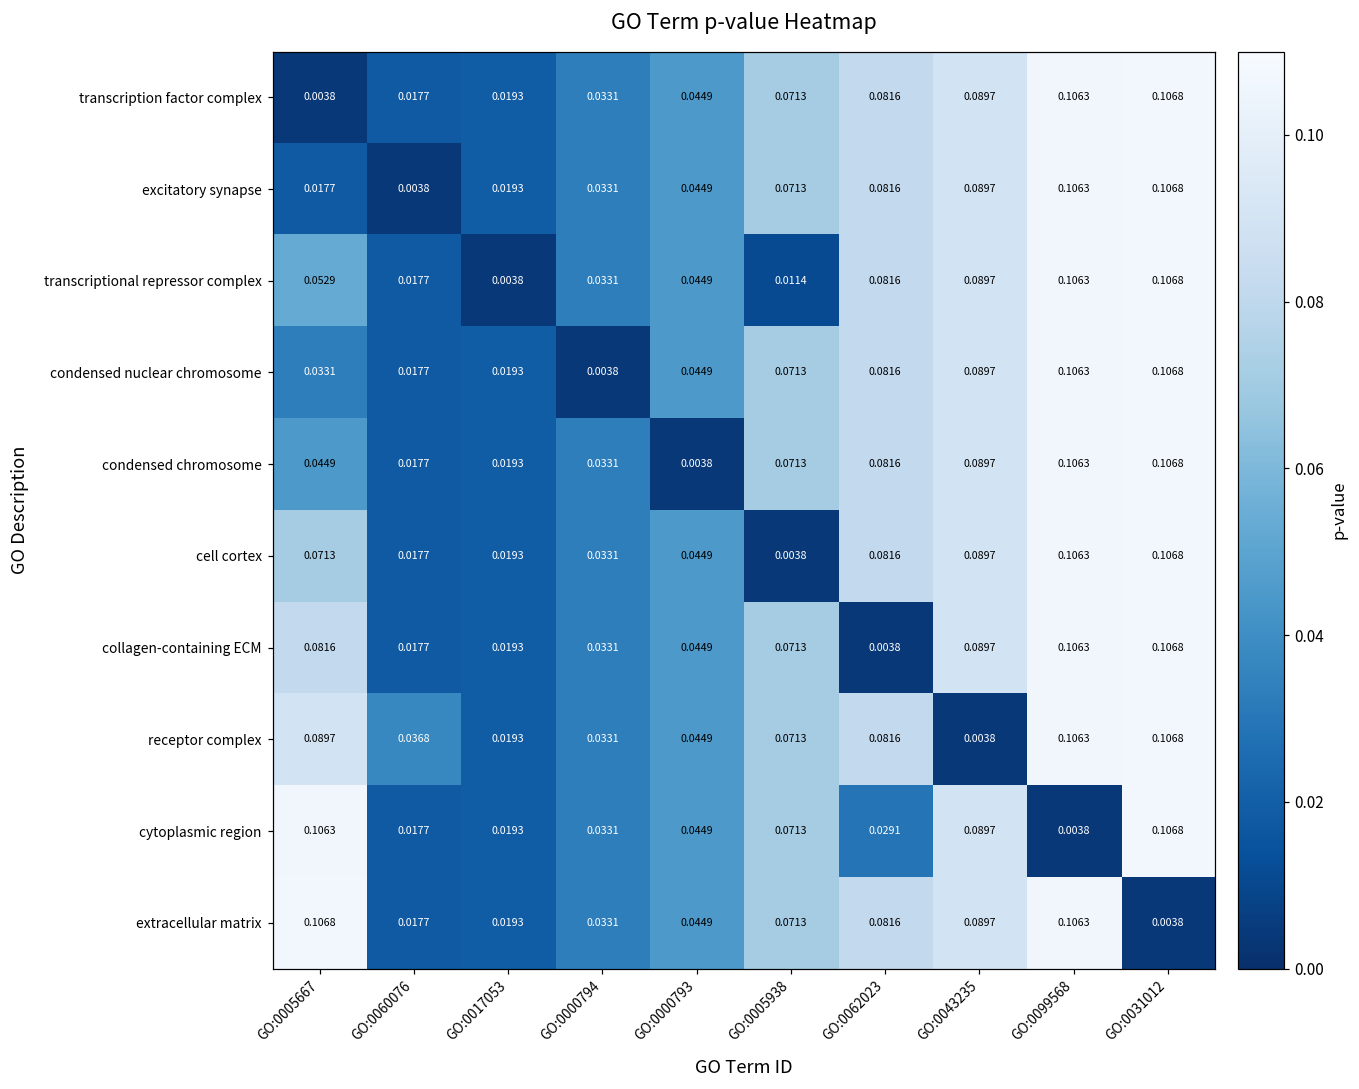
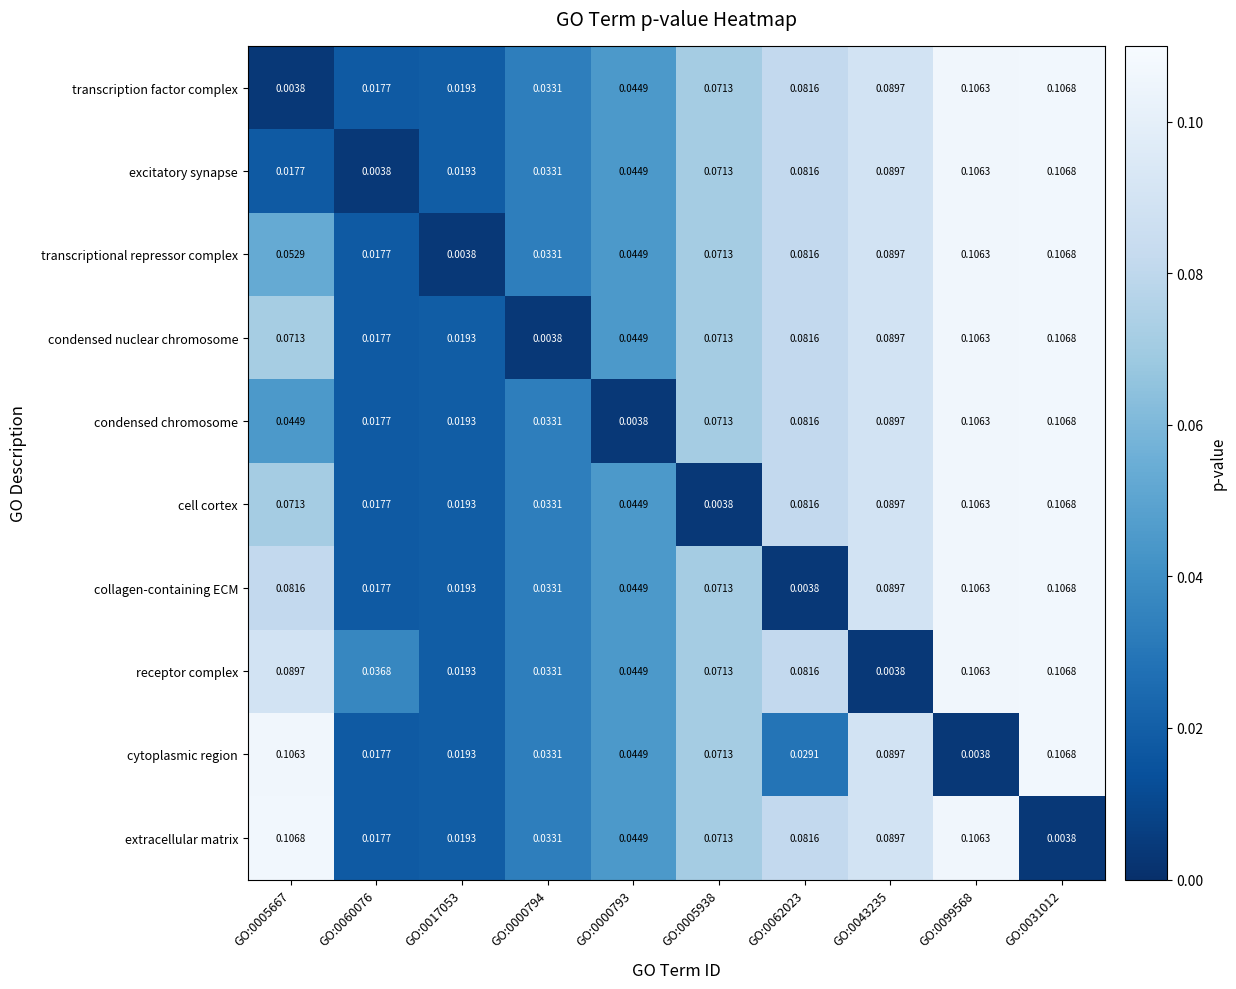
  {
    "transcription factor complex": {
      "GO:0005667": 0.0038,
      "GO:0060076": 0.0177,
      "GO:0017053": 0.0193,
      "GO:0000794": 0.0331,
      "GO:0000793": 0.0449,
      "GO:0005938": 0.0713,
      "GO:0062023": 0.0816,
      "GO:0043235": 0.0897,
      "GO:0099568": 0.1063,
      "GO:0031012": 0.1068
    },
    "excitatory synapse": {
      "GO:0005667": 0.0177,
      "GO:0060076": 0.0038,
      "GO:0017053": 0.0193,
      "GO:0000794": 0.0331,
      "GO:0000793": 0.0449,
      "GO:0005938": 0.0713,
      "GO:0062023": 0.0816,
      "GO:0043235": 0.0897,
      "GO:0099568": 0.1063,
      "GO:0031012": 0.1068
    },
    "transcriptional repressor complex": {
      "GO:0005667": 0.0529,
      "GO:0060076": 0.0177,
      "GO:0017053": 0.0038,
      "GO:0000794": 0.0331,
      "GO:0000793": 0.0449,
-     "GO:0005938": 0.0114,
+     "GO:0005938": 0.0713,
      "GO:0062023": 0.0816,
      "GO:0043235": 0.0897,
      "GO:0099568": 0.1063,
      "GO:0031012": 0.1068
    },
    "condensed nuclear chromosome": {
-     "GO:0005667": 0.0331,
+     "GO:0005667": 0.0713,
      "GO:0060076": 0.0177,
      "GO:0017053": 0.0193,
      "GO:0000794": 0.0038,
      "GO:0000793": 0.0449,
      "GO:0005938": 0.0713,
      "GO:0062023": 0.0816,
      "GO:0043235": 0.0897,
      "GO:0099568": 0.1063,
      "GO:0031012": 0.1068
    },
    "condensed chromosome": {
      "GO:0005667": 0.0449,
      "GO:0060076": 0.0177,
      "GO:0017053": 0.0193,
      "GO:0000794": 0.0331,
      "GO:0000793": 0.0038,
      "GO:0005938": 0.0713,
      "GO:0062023": 0.0816,
      "GO:0043235": 0.0897,
      "GO:0099568": 0.1063,
      "GO:0031012": 0.1068
    },
    "cell cortex": {
      "GO:0005667": 0.0713,
      "GO:0060076": 0.0177,
      "GO:0017053": 0.0193,
      "GO:0000794": 0.0331,
      "GO:0000793": 0.0449,
      "GO:0005938": 0.0038,
      "GO:0062023": 0.0816,
      "GO:0043235": 0.0897,
      "GO:0099568": 0.1063,
      "GO:0031012": 0.1068
    },
    "collagen-containing ECM": {
      "GO:0005667": 0.0816,
      "GO:0060076": 0.0177,
      "GO:0017053": 0.0193,
      "GO:0000794": 0.0331,
      "GO:0000793": 0.0449,
      "GO:0005938": 0.0713,
      "GO:0062023": 0.0038,
      "GO:0043235": 0.0897,
      "GO:0099568": 0.1063,
      "GO:0031012": 0.1068
    },
    "receptor complex": {
      "GO:0005667": 0.0897,
      "GO:0060076": 0.0368,
      "GO:0017053": 0.0193,
      "GO:0000794": 0.0331,
      "GO:0000793": 0.0449,
      "GO:0005938": 0.0713,
      "GO:0062023": 0.0816,
      "GO:0043235": 0.0038,
      "GO:0099568": 0.1063,
      "GO:0031012": 0.1068
    },
    "cytoplasmic region": {
      "GO:0005667": 0.1063,
      "GO:0060076": 0.0177,
      "GO:0017053": 0.0193,
      "GO:0000794": 0.0331,
      "GO:0000793": 0.0449,
      "GO:0005938": 0.0713,
      "GO:0062023": 0.0291,
      "GO:0043235": 0.0897,
      "GO:0099568": 0.0038,
      "GO:0031012": 0.1068
    },
    "extracellular matrix": {
      "GO:0005667": 0.1068,
      "GO:0060076": 0.0177,
      "GO:0017053": 0.0193,
      "GO:0000794": 0.0331,
      "GO:0000793": 0.0449,
      "GO:0005938": 0.0713,
      "GO:0062023": 0.0816,
      "GO:0043235": 0.0897,
      "GO:0099568": 0.1063,
      "GO:0031012": 0.0038
    }
  }
